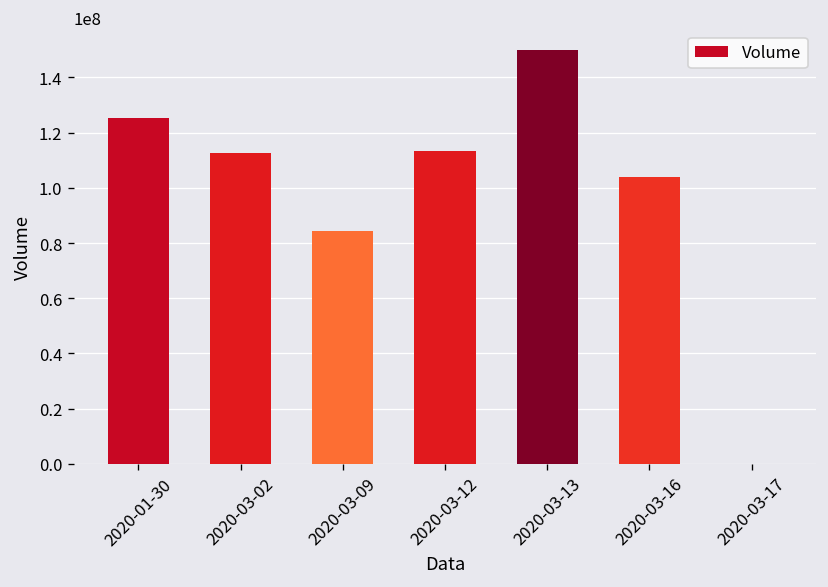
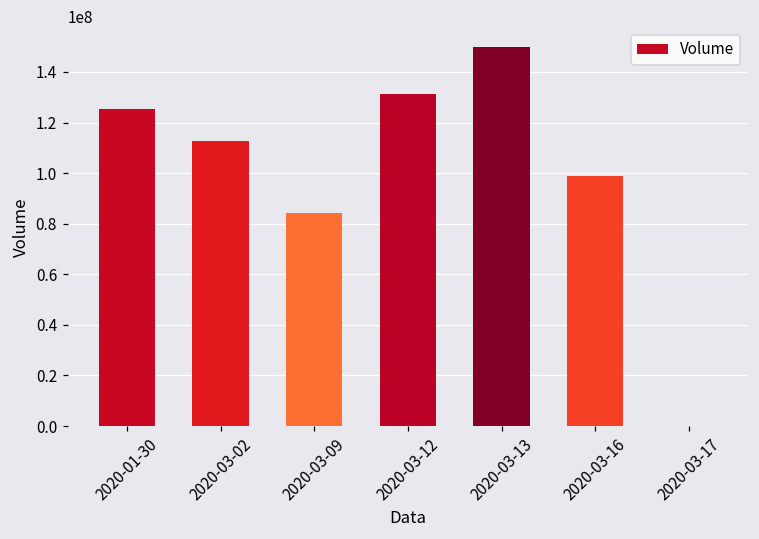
  {
    "2020-01-30": 125000000,
    "2020-03-02": 113000000,
    "2020-03-09": 84000000,
-   "2020-03-12": 114000000,
+   "2020-03-12": 131000000,
    "2020-03-13": 150000000,
-   "2020-03-16": 104000000
+   "2020-03-16": 99000000
  }
